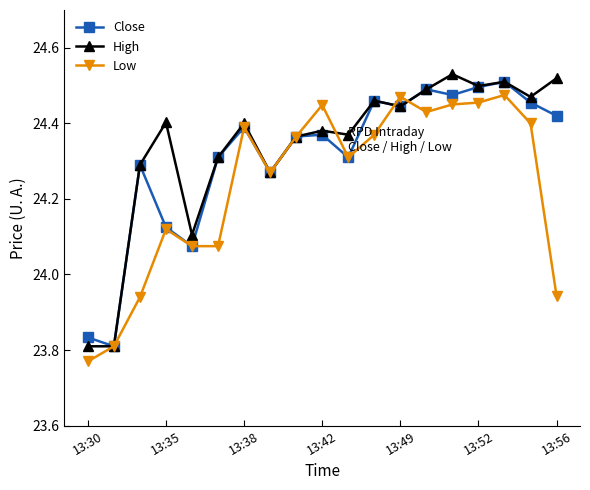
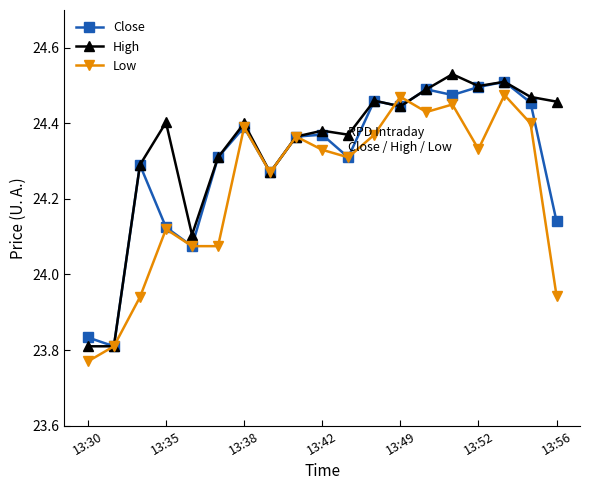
  {
    "Close": {
      "13:30": 23.83,
      "13:42": 24.37,
-     "13:56": 24.42
+     "13:56": 24.14
    },
    "High": {
      "13:30": 23.81,
      "13:35": 24.40,
      "13:38": 24.40,
      "13:42": 24.38,
-     "13:56": 24.52
+     "13:56": 24.46
    },
    "Low": {
      "13:30": 23.77,
-     "13:42": 24.45,
+     "13:42": 24.33,
      "13:49": 24.47,
-     "13:52": 24.45,
+     "13:52": 24.33,
      "13:56": 23.94
    }
  }
